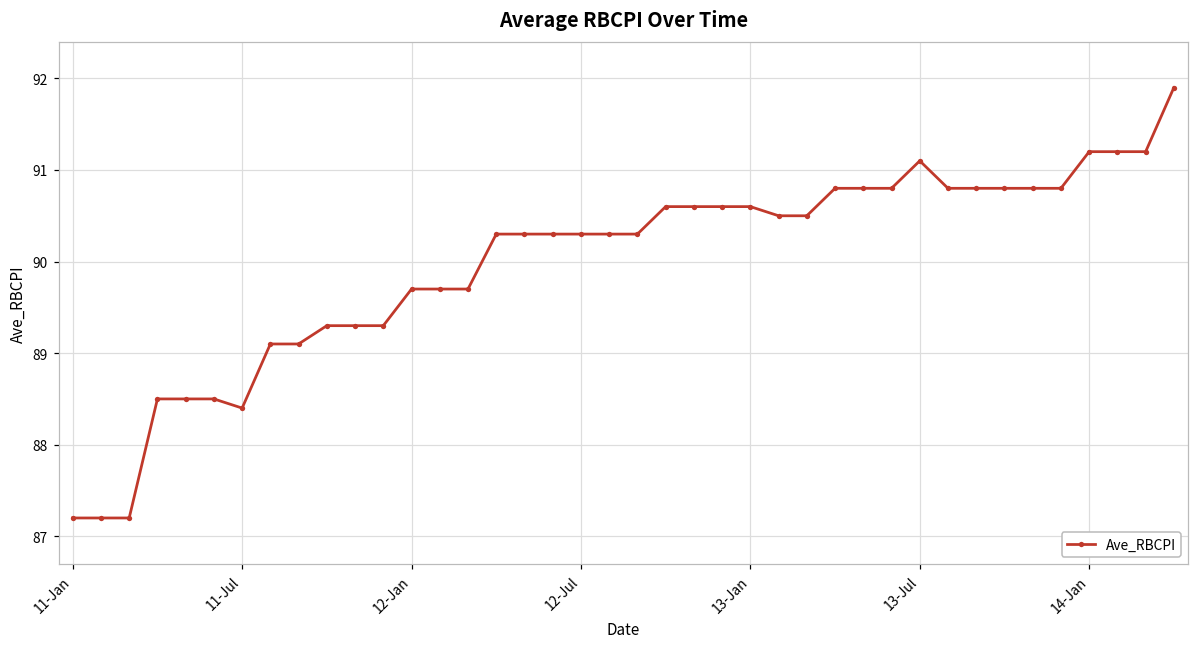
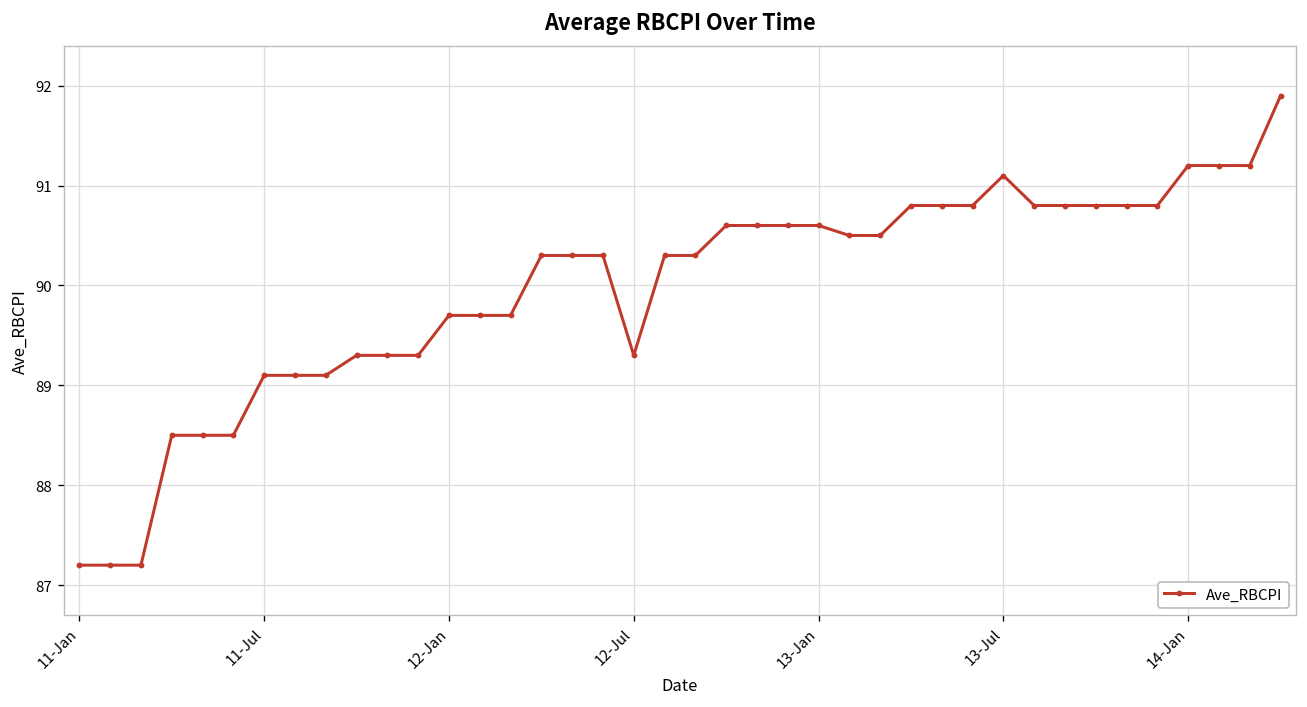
  {
    "11-Jan": 87.2,
-   "11-Jul": 88.4,
+   "11-Jul": 89.1,
    "12-Jan": 89.7,
-   "12-Jul": 90.3,
+   "12-Jul": 89.3,
    "13-Jan": 90.6,
    "13-Jul": 91.1,
    "14-Jan": 91.2
  }
